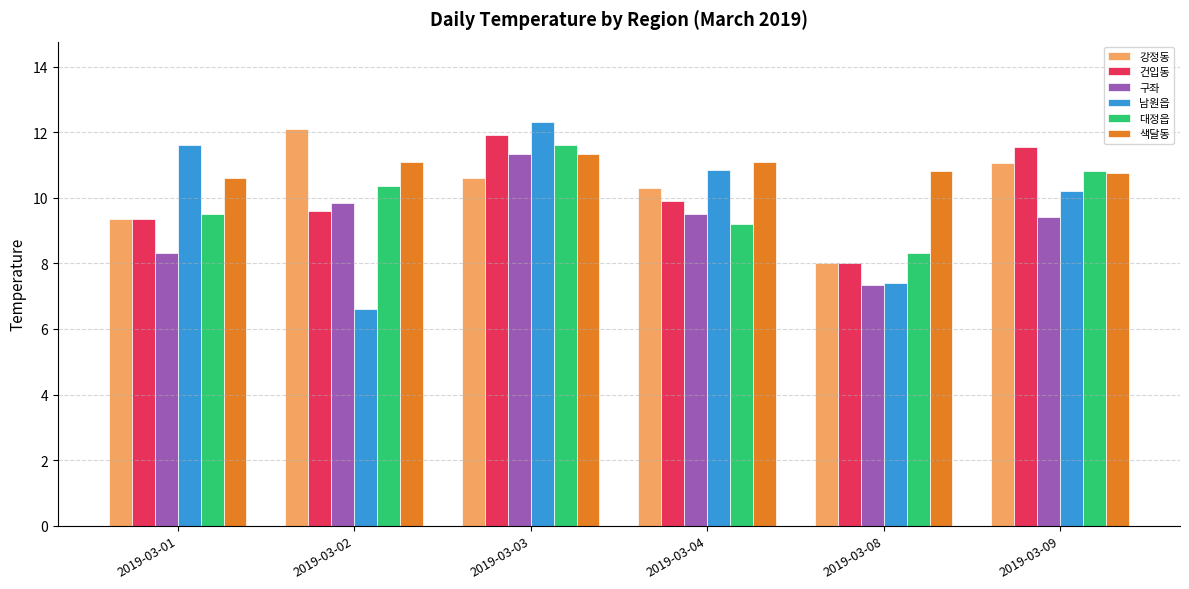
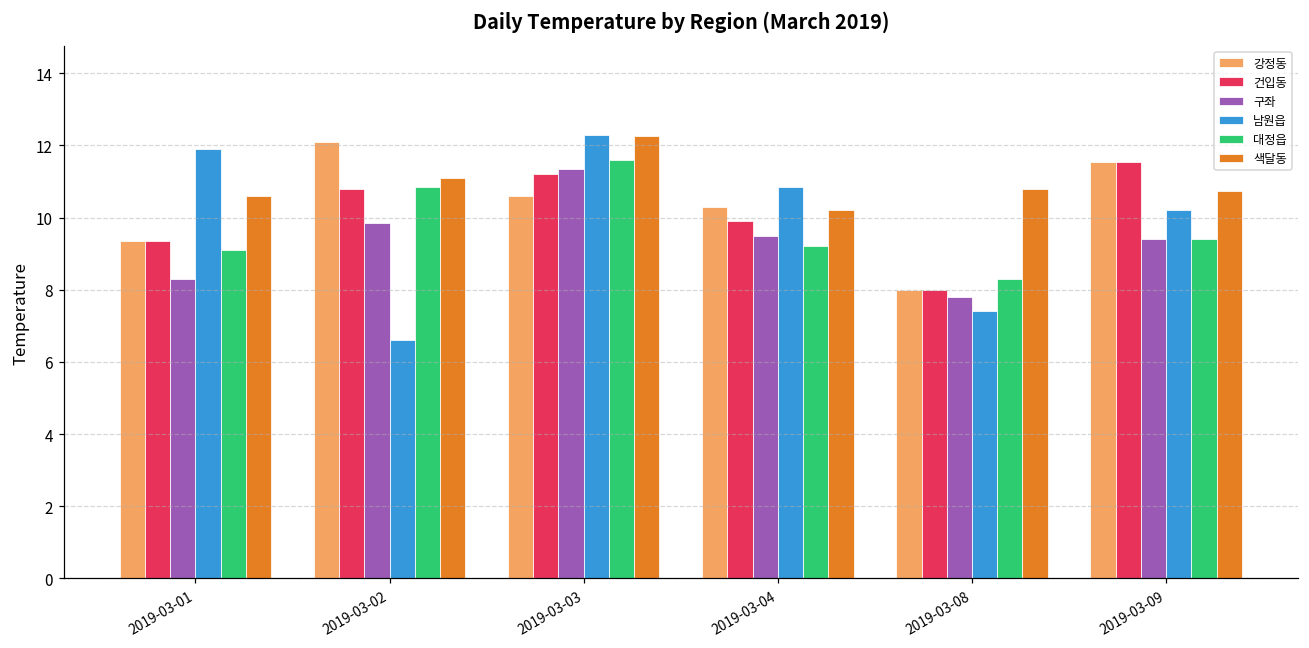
  {
    "강정동": {
      "2019-03-01": 9.4,
      "2019-03-02": 12.1,
      "2019-03-03": 10.6,
      "2019-03-04": 10.3,
      "2019-03-08": 8.0,
-     "2019-03-09": 11.1
+     "2019-03-09": 11.6
    },
    "건입동": {
      "2019-03-01": 9.4,
-     "2019-03-02": 9.6,
-     "2019-03-03": 11.9,
+     "2019-03-02": 10.8,
+     "2019-03-03": 11.2,
      "2019-03-04": 9.9,
      "2019-03-08": 8.0,
      "2019-03-09": 11.6
    },
    "구좌": {
      "2019-03-01": 8.3,
      "2019-03-02": 9.9,
      "2019-03-03": 11.3,
      "2019-03-04": 9.5,
-     "2019-03-08": 7.4,
+     "2019-03-08": 7.8,
      "2019-03-09": 9.4
    },
    "남원읍": {
-     "2019-03-01": 11.6,
+     "2019-03-01": 11.9,
      "2019-03-02": 6.6,
      "2019-03-03": 12.3,
      "2019-03-04": 10.9,
      "2019-03-08": 7.4,
      "2019-03-09": 10.2
    },
    "대정읍": {
-     "2019-03-01": 9.5,
-     "2019-03-02": 10.4,
+     "2019-03-01": 9.1,
+     "2019-03-02": 10.9,
      "2019-03-03": 11.6,
      "2019-03-04": 9.2,
      "2019-03-08": 8.3,
-     "2019-03-09": 10.8
+     "2019-03-09": 9.4
    },
    "색달동": {
      "2019-03-01": 10.6,
      "2019-03-02": 11.1,
-     "2019-03-03": 11.3,
-     "2019-03-04": 11.1,
+     "2019-03-03": 12.3,
+     "2019-03-04": 10.2,
      "2019-03-08": 10.8,
      "2019-03-09": 10.8
    }
  }
